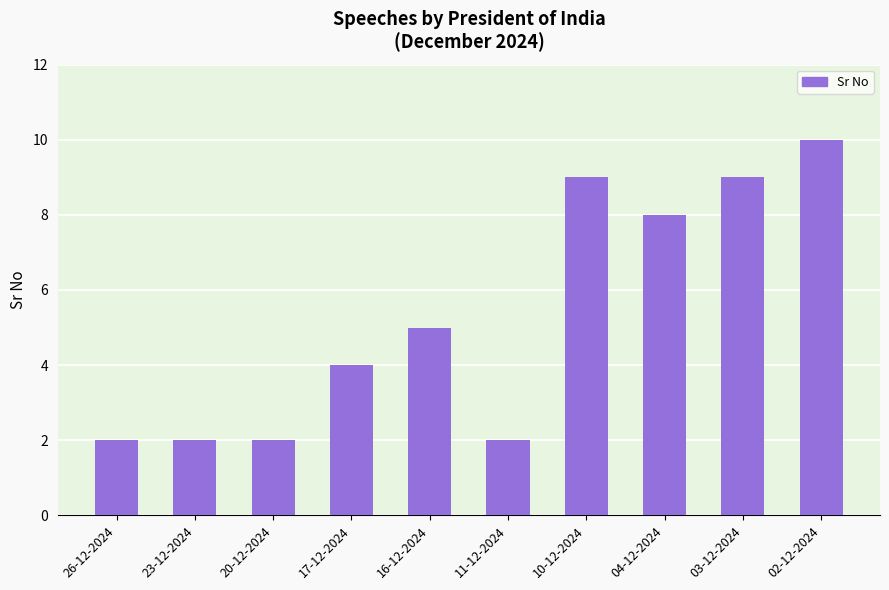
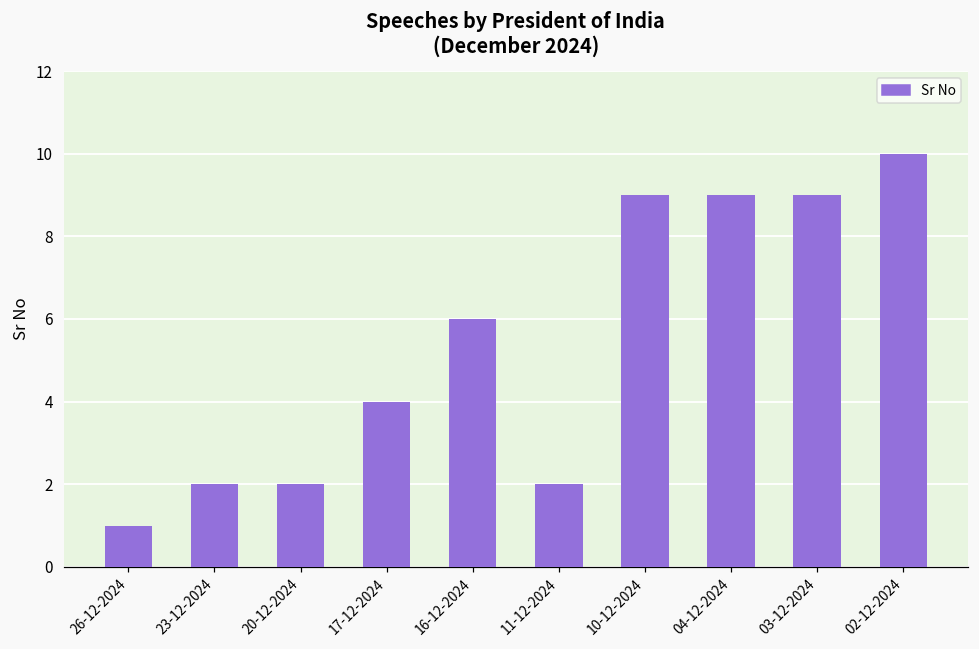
  {
-   "26-12-2024": 2,
+   "26-12-2024": 1,
    "23-12-2024": 2,
    "20-12-2024": 2,
    "17-12-2024": 4,
-   "16-12-2024": 5,
+   "16-12-2024": 6,
    "11-12-2024": 2,
    "10-12-2024": 9,
-   "04-12-2024": 8,
+   "04-12-2024": 9,
    "03-12-2024": 9,
    "02-12-2024": 10
  }
